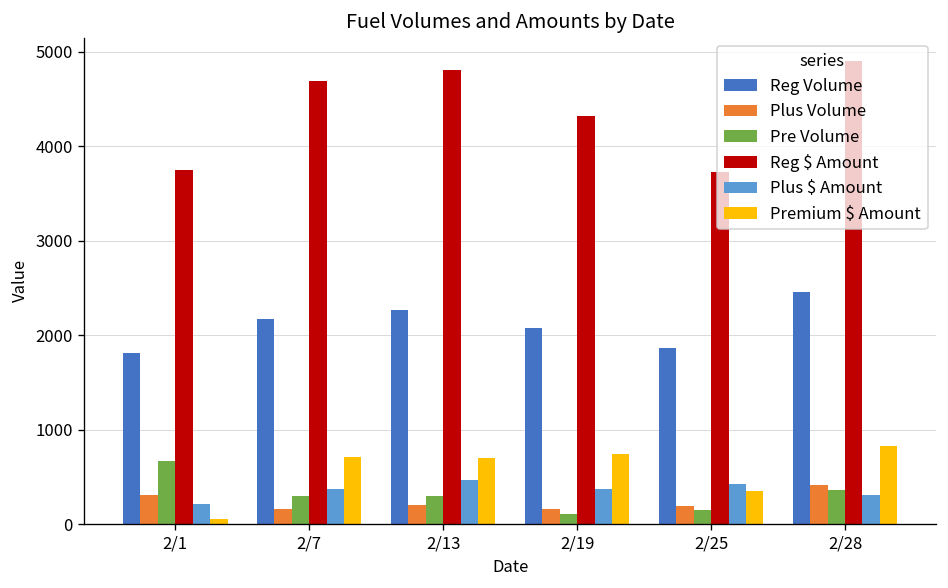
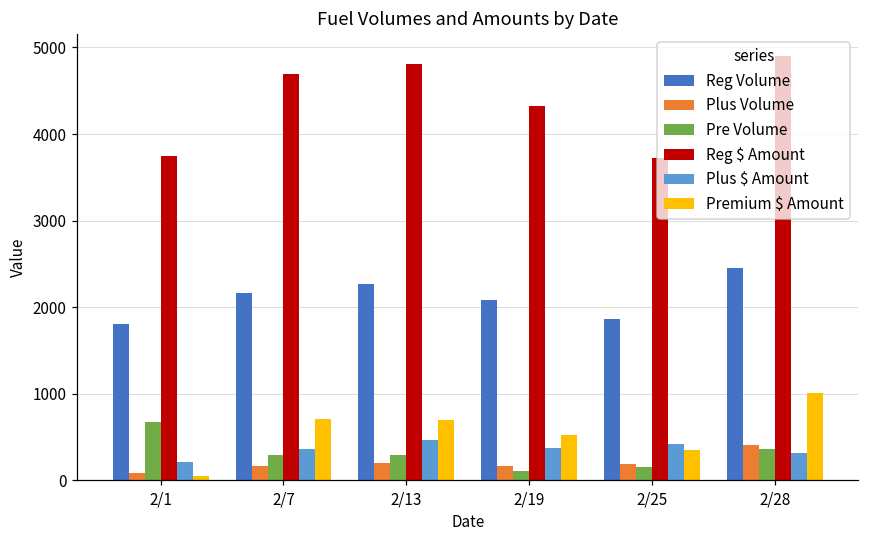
  {
    "Plus Volume": {
-     "2/1": 300,
+     "2/1": 100,
      "2/7": 200,
      "2/13": 200,
      "2/19": 200,
      "2/25": 200,
      "2/28": 400
    },
    "Pre Volume": {
      "2/1": 700,
      "2/7": 300,
      "2/13": 300,
      "2/19": 100,
      "2/25": 200,
      "2/28": 400
    },
    "Reg $ Amount": {
      "2/1": 3700,
      "2/7": 4700,
      "2/13": 4800,
      "2/19": 4300
    },
    "Premium $ Amount": {
      "2/1": 100,
      "2/7": 700,
      "2/13": 700,
-     "2/19": 700,
+     "2/19": 500,
      "2/25": 400,
-     "2/28": 800
+     "2/28": 1000
    }
  }
